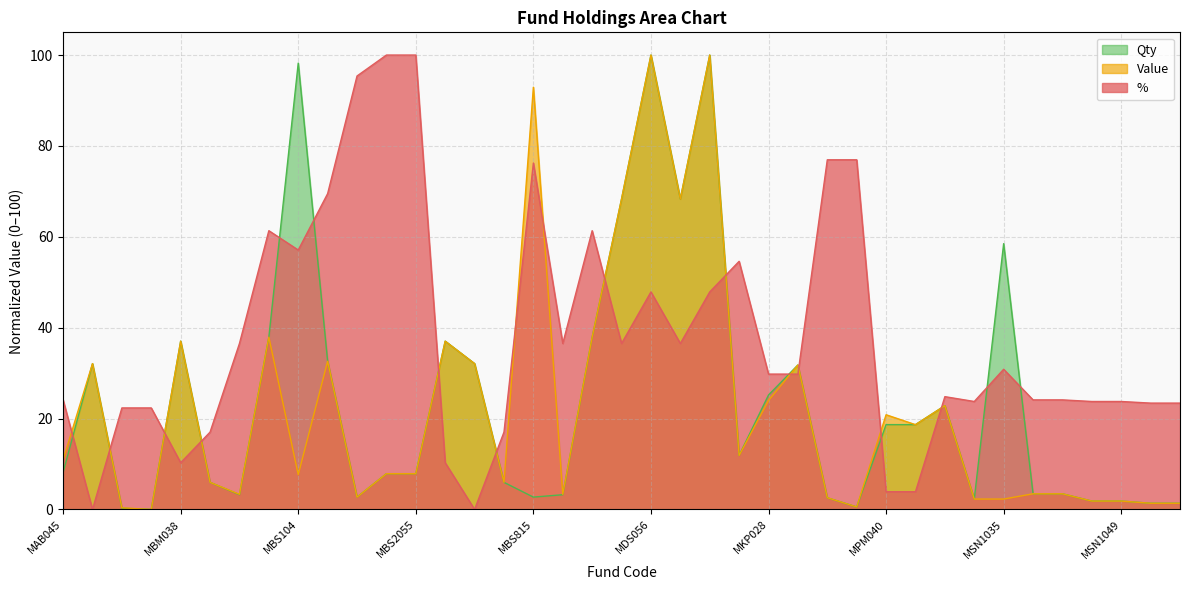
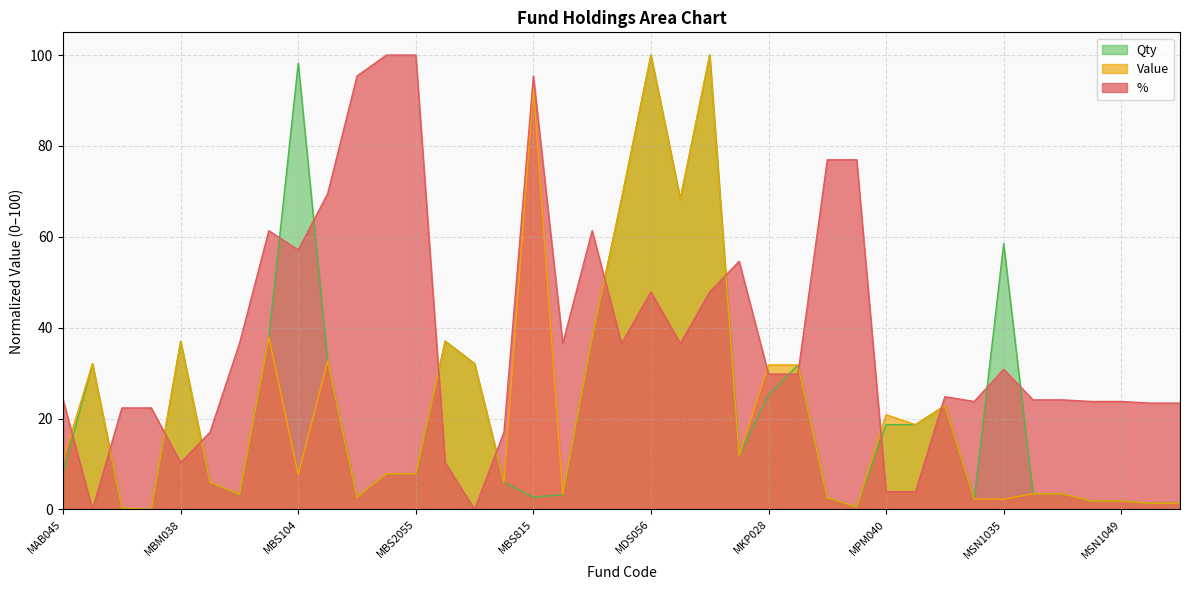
  {
    "Qty": {
      "MAB045": 8,
      "MBS104": 98,
      "MBS815": 3,
      "MKP028": 25,
      "MPM040": 19,
      "MSN1035": 58
    },
    "Value": {
      "MAB045": 11,
      "MBS104": 8,
      "MBS815": 93,
-     "MKP028": 24,
+     "MKP028": 32,
      "MPM040": 21,
      "MSN1035": 2
    },
    "%": {
      "MAB045": 24,
      "MBM038": 10,
      "MBS104": 57,
      "MBS2055": 100,
-     "MBS815": 76,
+     "MBS815": 95,
      "MDS056": 48,
      "MKP028": 30,
      "MPM040": 4,
      "MSN1035": 31,
      "MSN1049": 24
    }
  }
